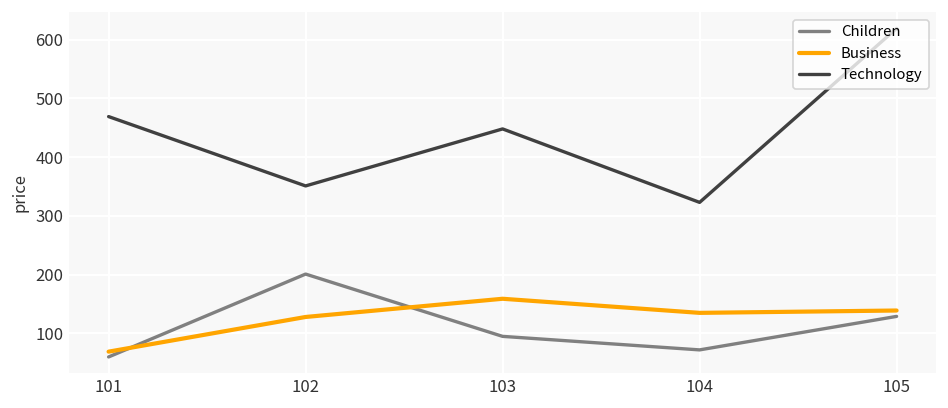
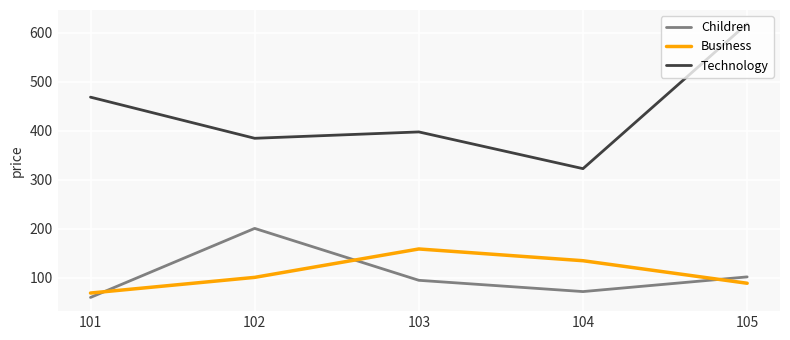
  {
    "Children": {
      "101": 60,
      "102": 200,
      "103": 100,
      "104": 70,
-     "105": 130
+     "105": 100
    },
    "Business": {
      "101": 70,
-     "102": 130,
+     "102": 100,
      "103": 160,
      "104": 140,
-     "105": 140
+     "105": 90
    },
    "Technology": {
      "101": 470,
-     "102": 350,
-     "103": 450,
+     "102": 390,
+     "103": 400,
      "104": 320
    }
  }
